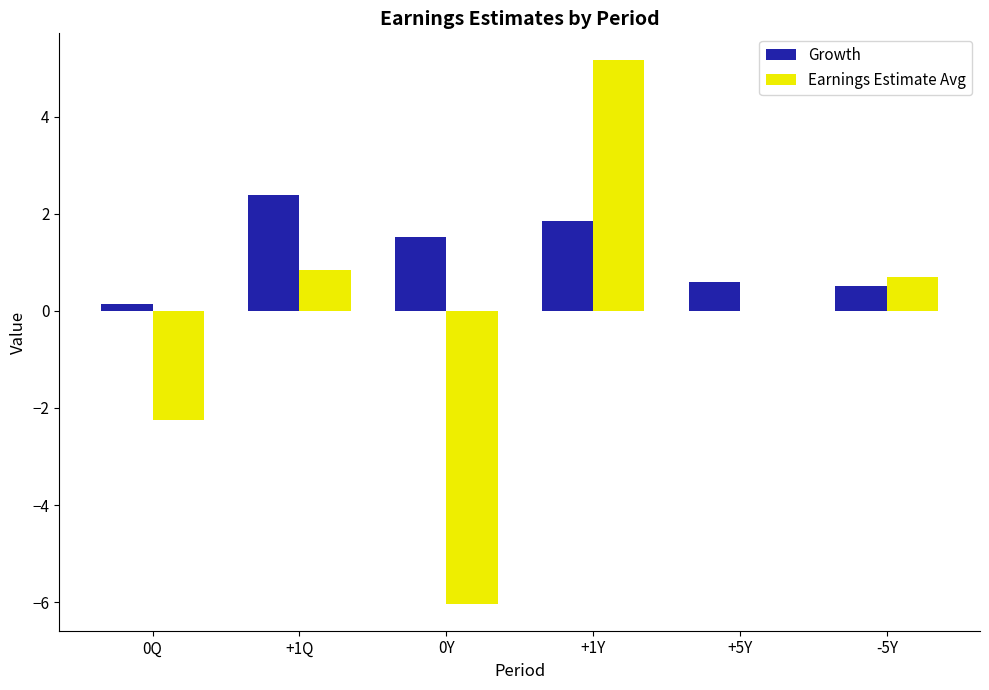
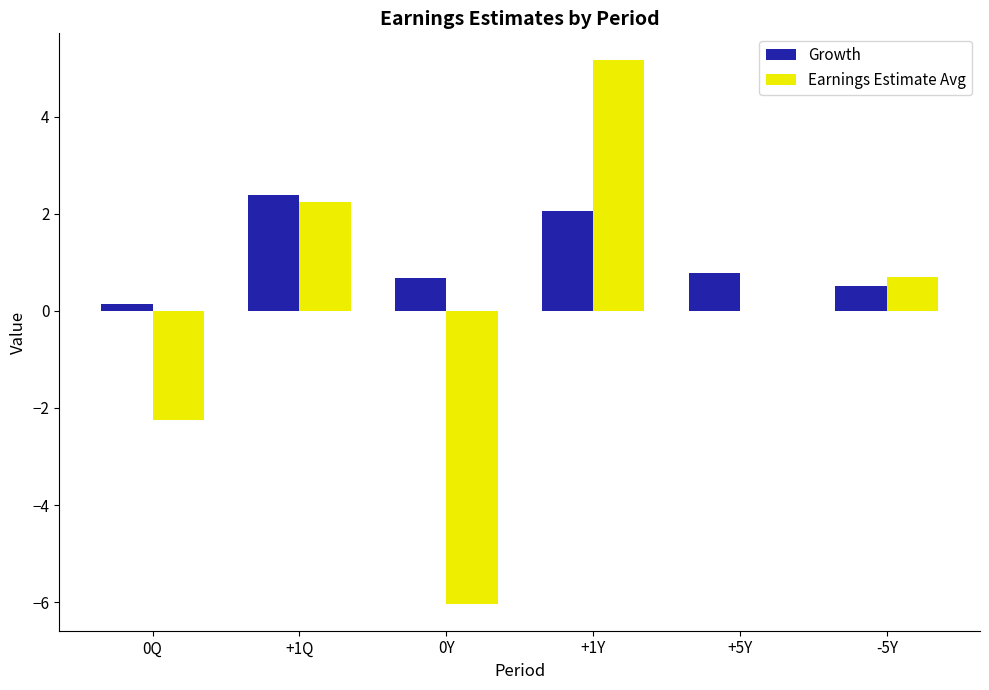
  {
    "Growth": {
      "0Q": 0.1,
      "+1Q": 2.4,
-     "0Y": 1.5,
-     "+1Y": 1.9,
-     "+5Y": 0.6,
+     "0Y": 0.7,
+     "+1Y": 2.1,
+     "+5Y": 0.8,
      "-5Y": 0.5
    },
    "Earnings Estimate Avg": {
      "0Q": -2.2,
-     "+1Q": 0.9,
+     "+1Q": 2.3,
      "0Y": -6.0,
      "+1Y": 5.2,
      "+5Y": 0.0,
      "-5Y": 0.7
    }
  }
